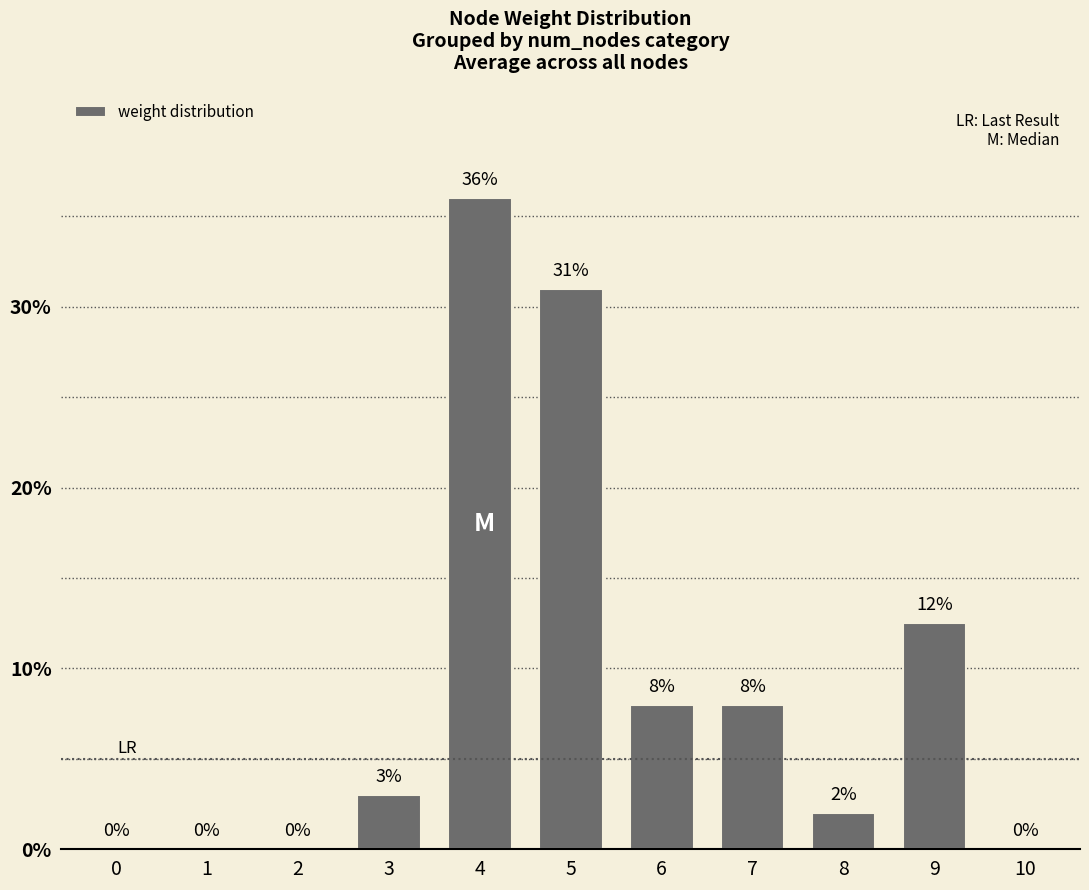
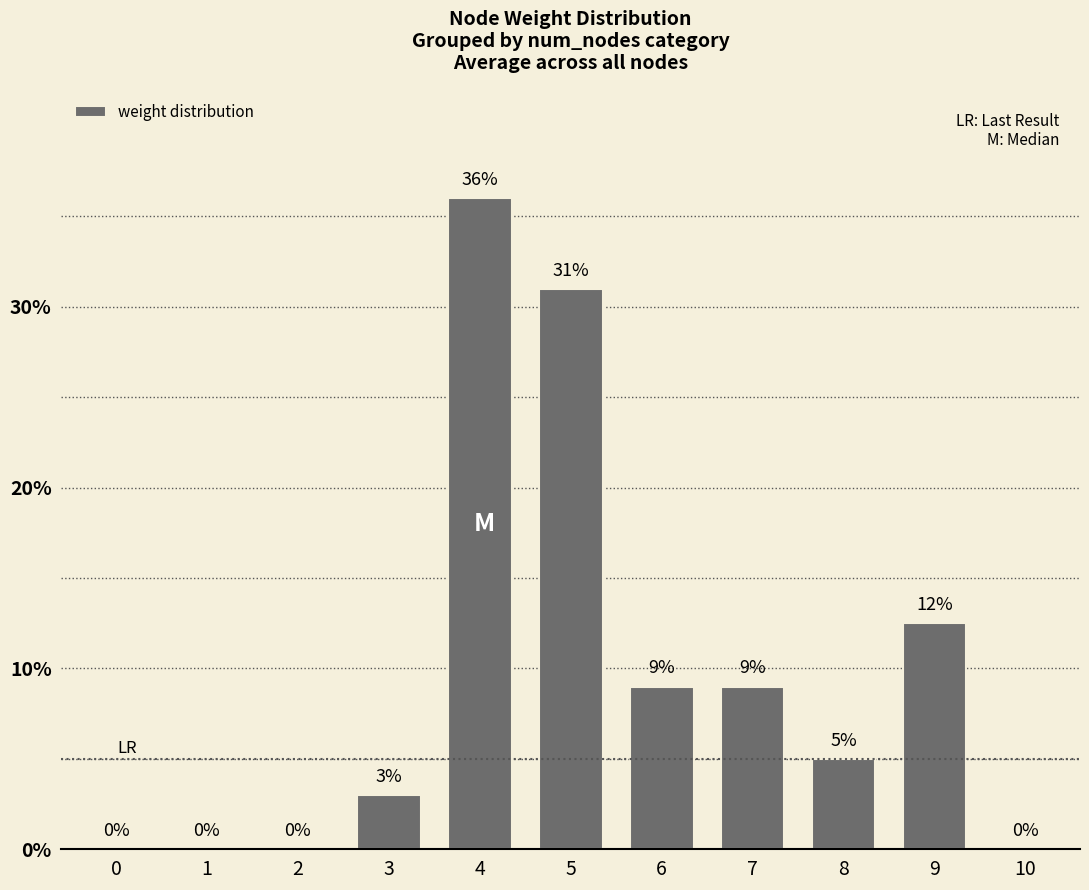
  {
    "0": "0%",
    "1": "0%",
    "2": "0%",
    "3": "3%",
    "4": "36%",
    "5": "31%",
-   "6": "8%",
-   "7": "8%",
-   "8": "2%",
+   "6": "9%",
+   "7": "9%",
+   "8": "5%",
    "9": "12%",
    "10": "0%"
  }
